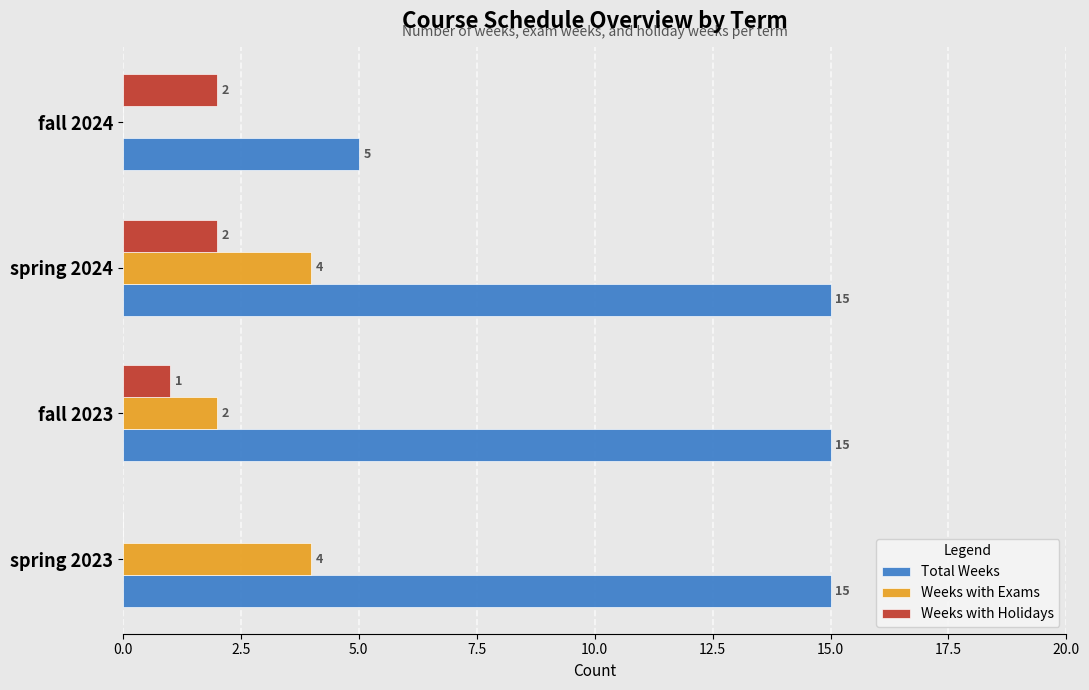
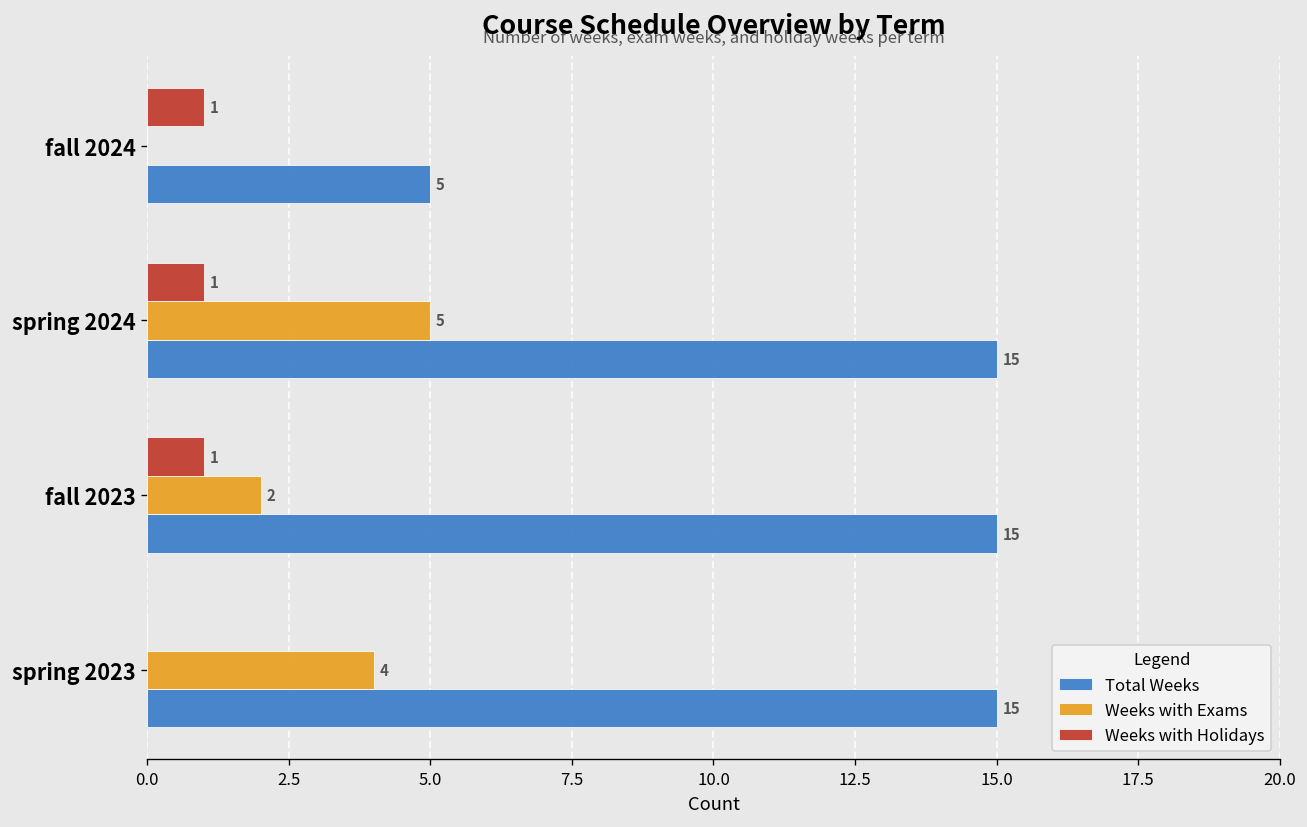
  {
    "Total Weeks": {
      "fall 2024": 5,
      "spring 2024": 15,
      "fall 2023": 15,
      "spring 2023": 15
    },
    "Weeks with Exams": {
-     "spring 2024": 4,
+     "spring 2024": 5,
      "fall 2023": 2,
      "spring 2023": 4
    },
    "Weeks with Holidays": {
-     "fall 2024": 2,
-     "spring 2024": 2,
+     "fall 2024": 1,
+     "spring 2024": 1,
      "fall 2023": 1
    }
  }
